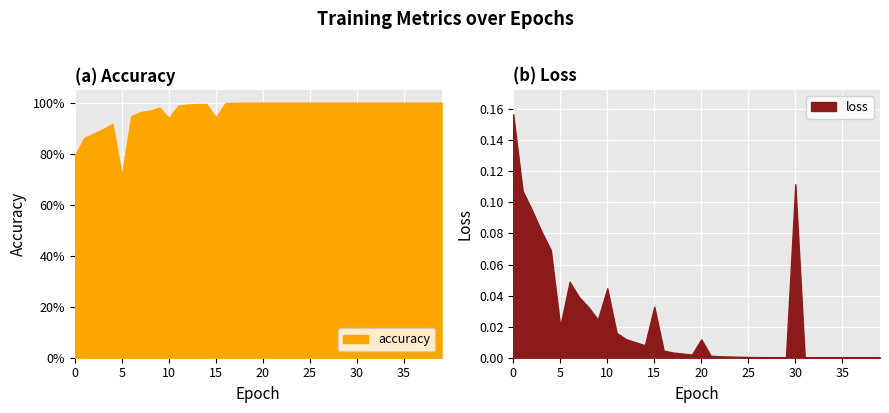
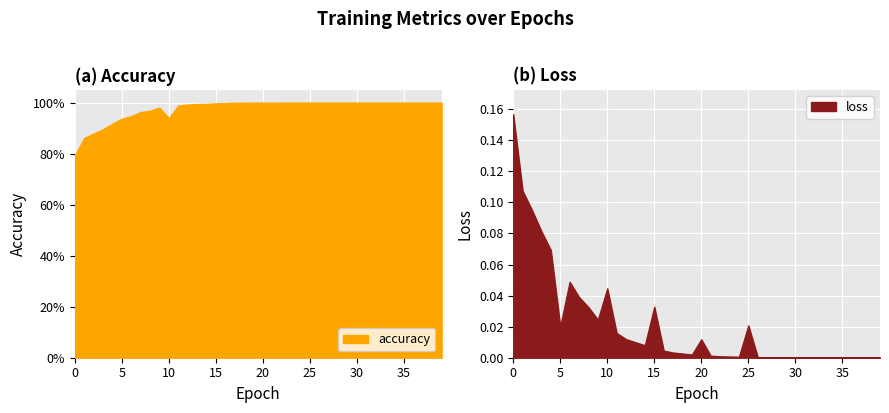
  {
    "(a) Accuracy": {
      "0": "79%",
-     "5": "71%",
+     "5": "94%",
      "10": "94%",
-     "15": "94%",
+     "15": "100%",
      "20": "100%",
      "25": "100%",
      "30": "100%",
      "35": "100%"
    },
    "(b) Loss": {
      "0": "0.157",
      "5": "0.020",
      "10": "0.045",
      "15": "0.033",
      "20": "0.012",
-     "25": "0.000",
-     "30": "0.112"
+     "25": "0.021",
+     "30": "0.000"
    }
  }
